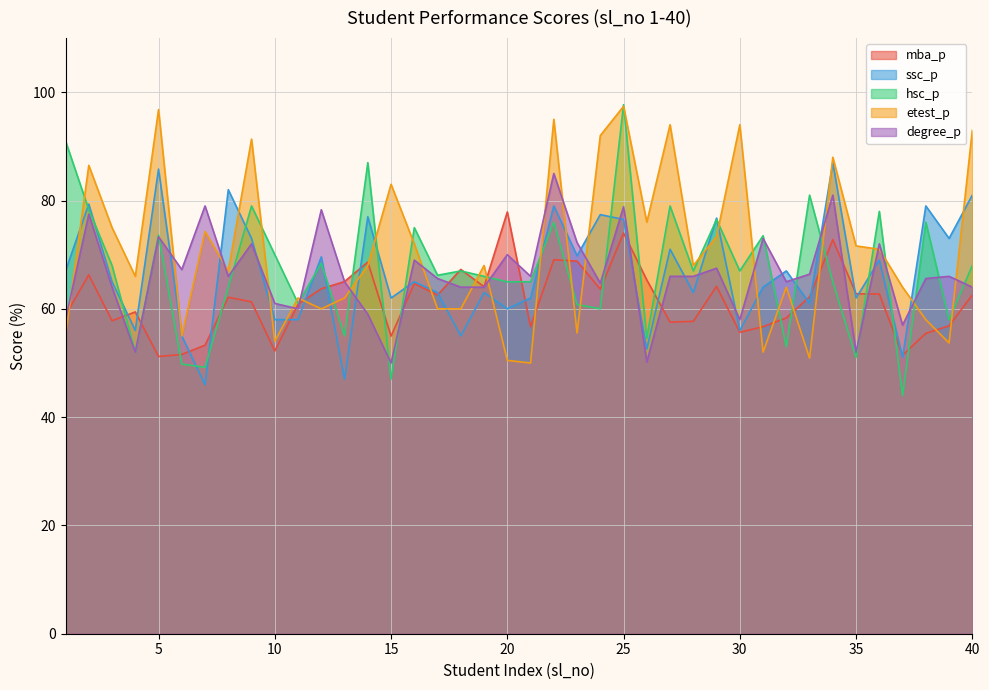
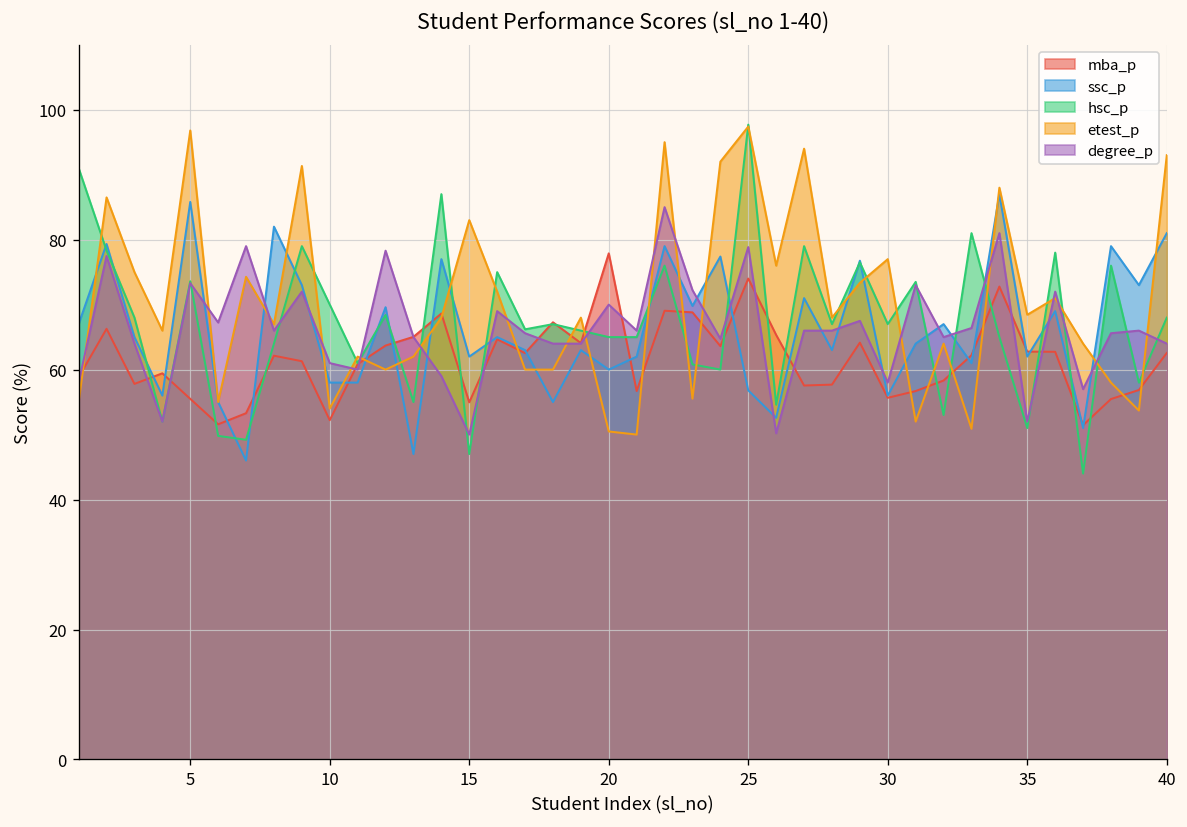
  {
    "mba_p": {
-     "5": 51,
+     "5": 56,
      "10": 52,
      "15": 55,
      "20": 78,
      "25": 74,
      "35": 63,
      "40": 63
    },
    "ssc_p": {
      "5": 86,
      "10": 58,
      "15": 62,
      "20": 60,
-     "25": 77,
+     "25": 57,
      "35": 62,
      "40": 81
    },
    "hsc_p": {
      "10": 70,
      "15": 47,
      "20": 65,
      "30": 67,
      "35": 51,
      "40": 68
    },
    "etest_p": {
      "5": 97,
      "10": 54,
      "15": 83,
      "20": 50,
-     "30": 94,
-     "35": 72,
+     "30": 77,
+     "35": 68,
      "40": 93
    },
    "degree_p": {
      "10": 61,
      "15": 50,
      "20": 70,
      "25": 79,
      "30": 58,
      "35": 52,
      "40": 64
    }
  }
